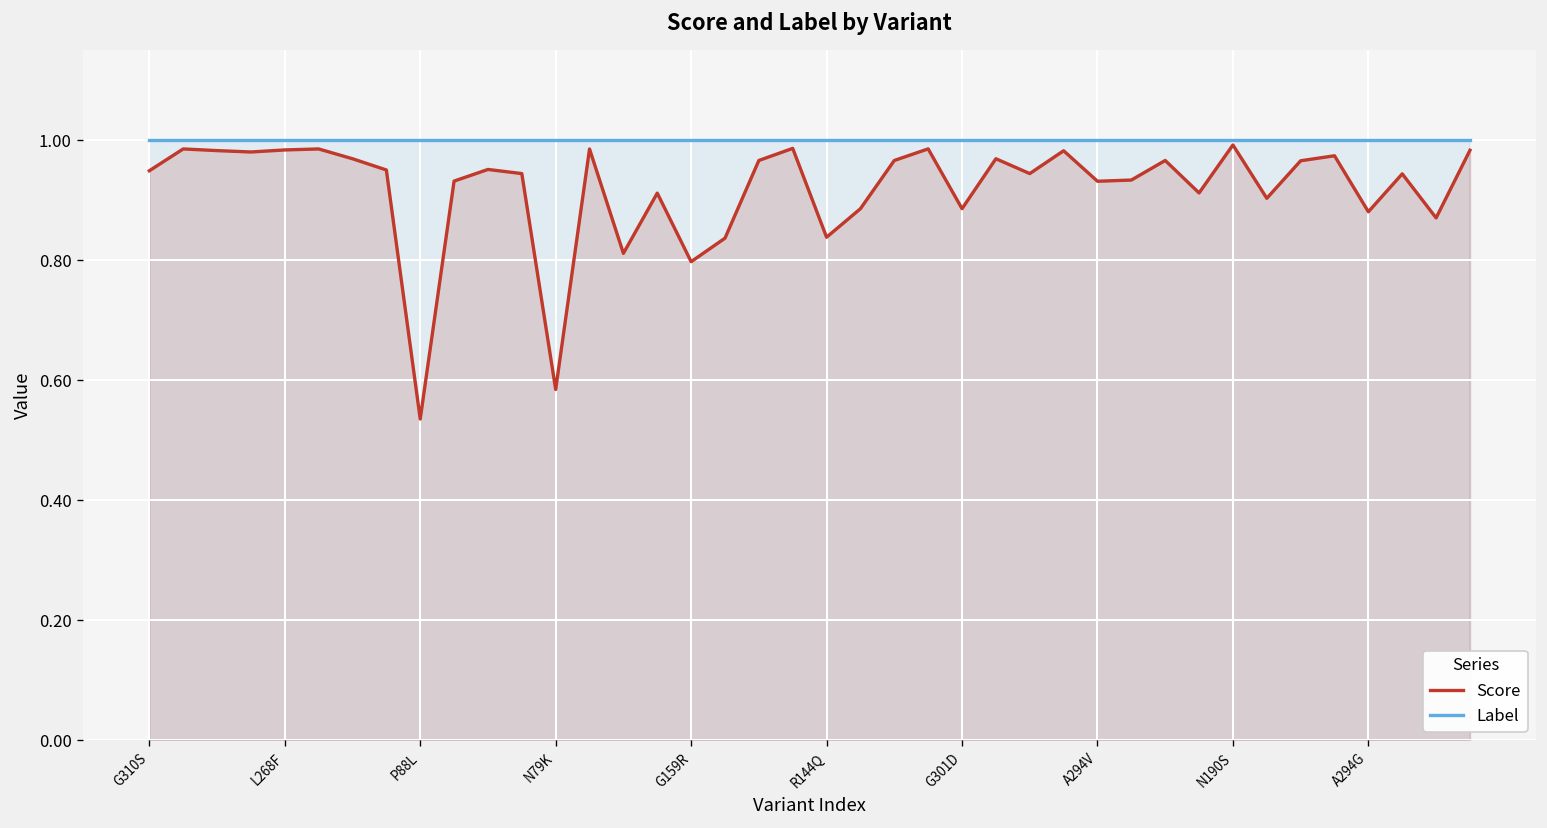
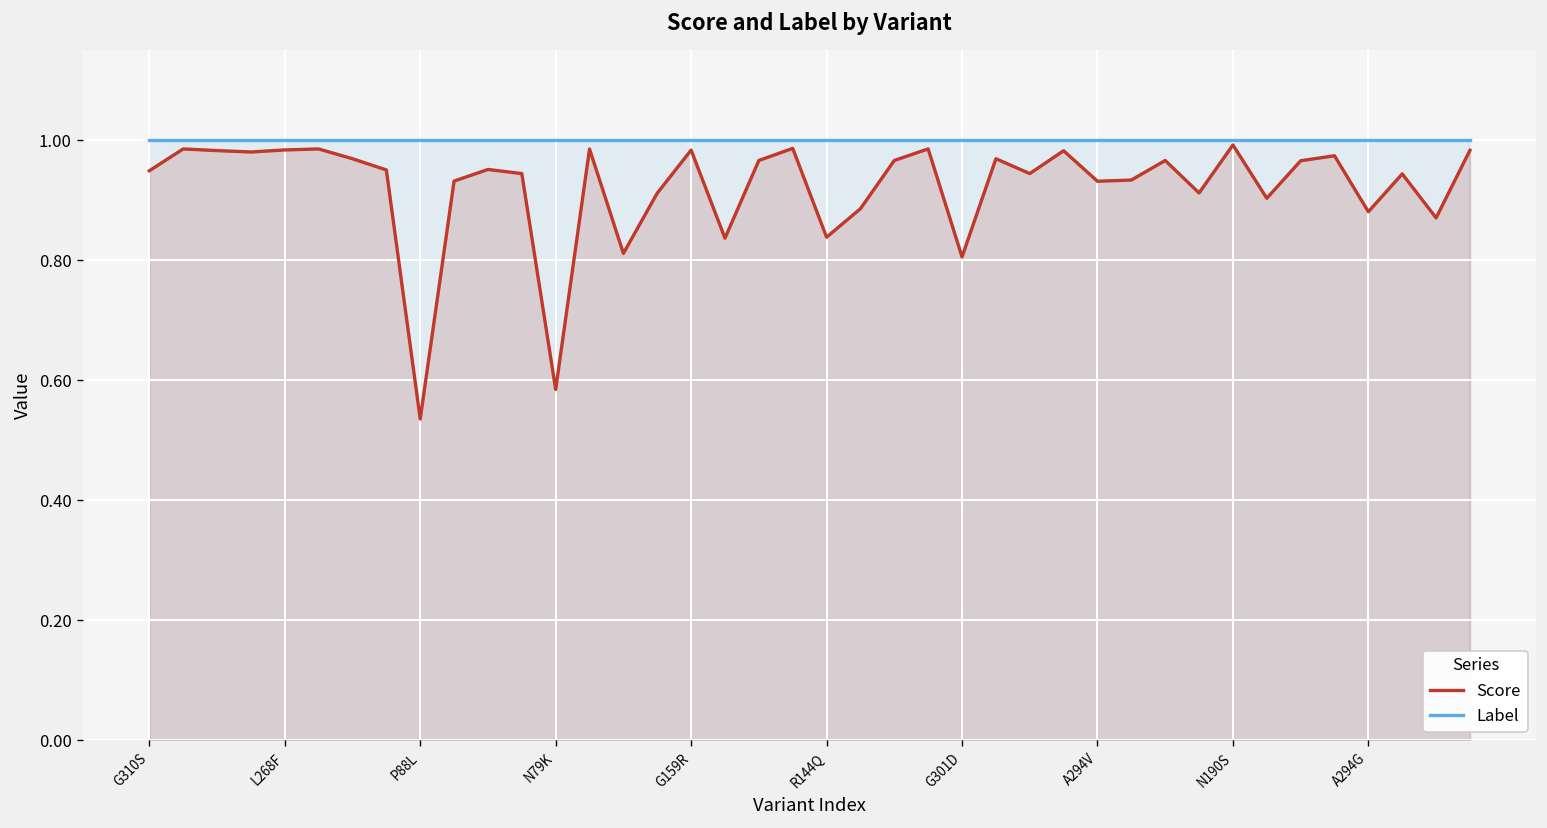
  {
    "Score": {
      "G310S": 0.95,
      "L268F": 0.98,
      "P88L": 0.53,
      "N79K": 0.58,
-     "G159R": 0.80,
+     "G159R": 0.98,
      "R144Q": 0.84,
-     "G301D": 0.89,
+     "G301D": 0.81,
      "A294V": 0.93,
      "N190S": 0.99,
      "A294G": 0.88
    },
    "Label": {
      "G310S": 1.00,
      "L268F": 1.00,
      "P88L": 1.00,
      "N79K": 1.00,
      "G159R": 1.00,
      "R144Q": 1.00,
      "G301D": 1.00,
      "A294V": 1.00,
      "N190S": 1.00,
      "A294G": 1.00
    }
  }
